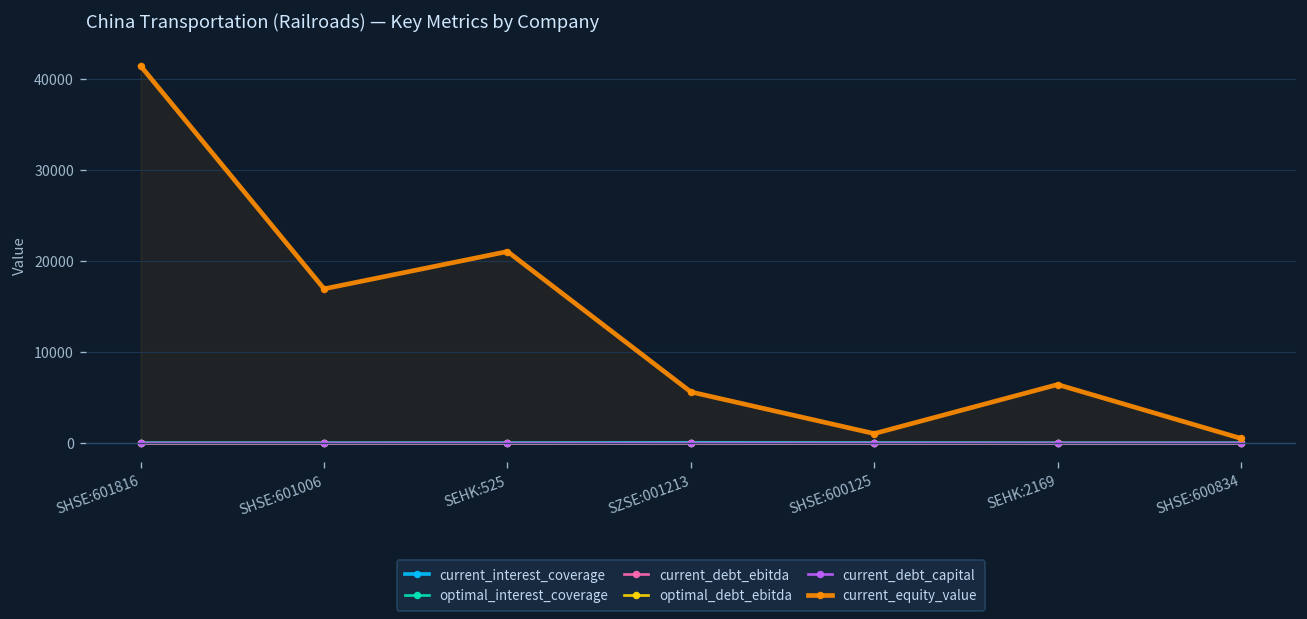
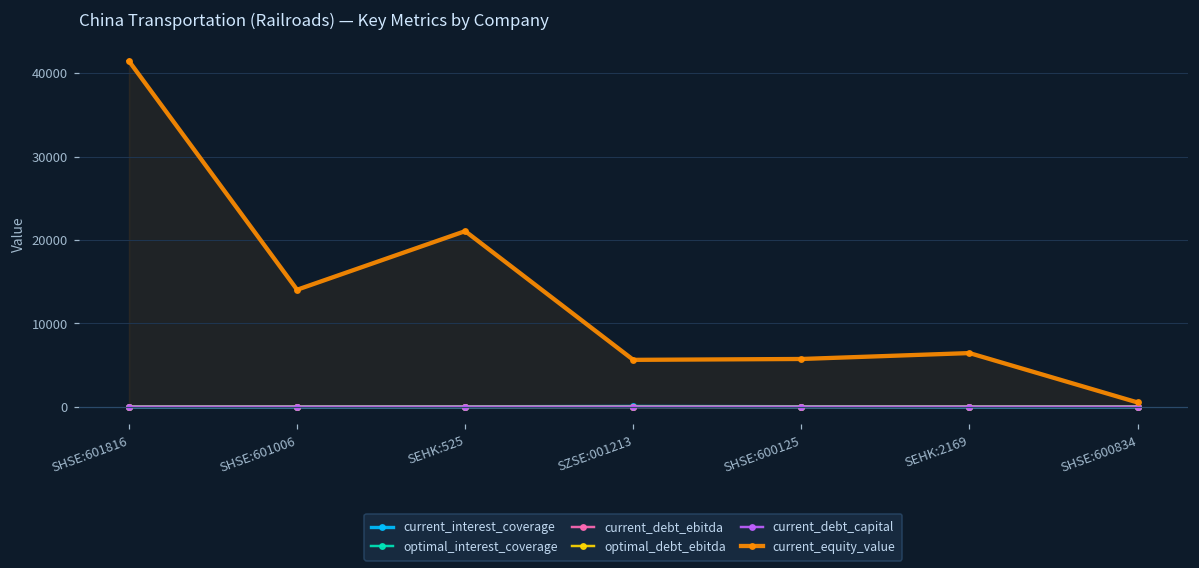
  {
    "current_debt_capital": {
      "SHSE:601816": 0,
      "SHSE:601006": 0,
      "SEHK:525": 0,
      "SZSE:001213": 0,
      "SHSE:600125": 0,
      "SEHK:2169": 0,
      "SHSE:600834": 0
    },
    "current_equity_value": {
      "SHSE:601816": 41000,
-     "SHSE:601006": 17000,
+     "SHSE:601006": 14000,
      "SEHK:525": 21000,
      "SZSE:001213": 6000,
-     "SHSE:600125": 1000,
+     "SHSE:600125": 6000,
      "SEHK:2169": 6000,
      "SHSE:600834": 1000
    }
  }
